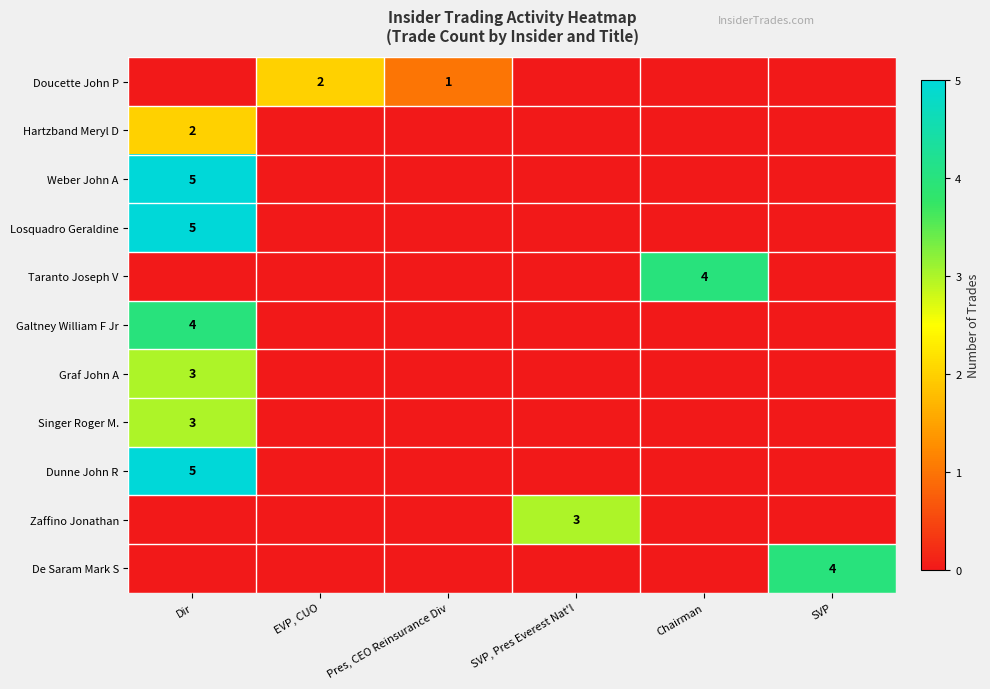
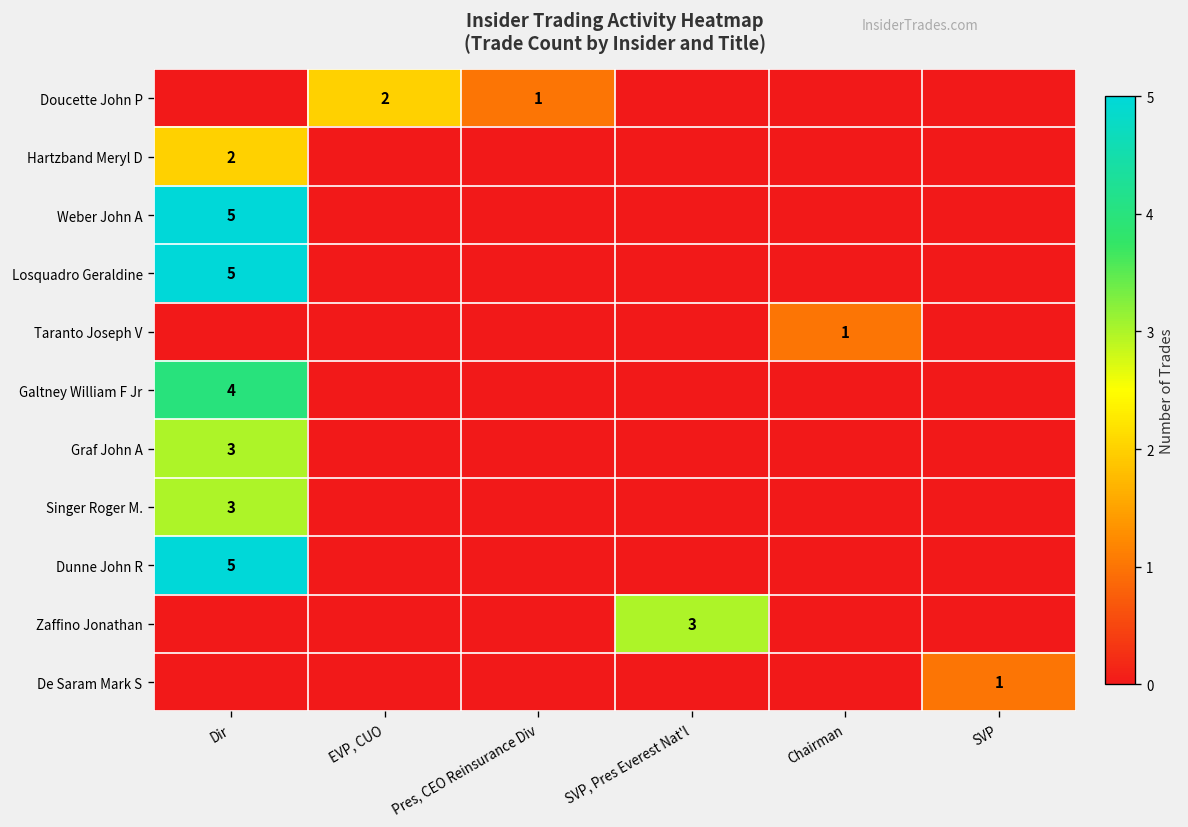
  {
    "Doucette John P": {
      "EVP, CUO": 2,
      "Pres, CEO Reinsurance Div": 1
    },
    "Hartzband Meryl D": {
      "Dir": 2
    },
    "Weber John A": {
      "Dir": 5
    },
    "Losquadro Geraldine": {
      "Dir": 5
    },
    "Taranto Joseph V": {
-     "Chairman": 4
+     "Chairman": 1
    },
    "Galtney William F Jr": {
      "Dir": 4
    },
    "Graf John A": {
      "Dir": 3
    },
    "Singer Roger M.": {
      "Dir": 3
    },
    "Dunne John R": {
      "Dir": 5
    },
    "Zaffino Jonathan": {
      "SVP, Pres Everest Nat'l": 3
    },
    "De Saram Mark S": {
-     "SVP": 4
+     "SVP": 1
    }
  }
